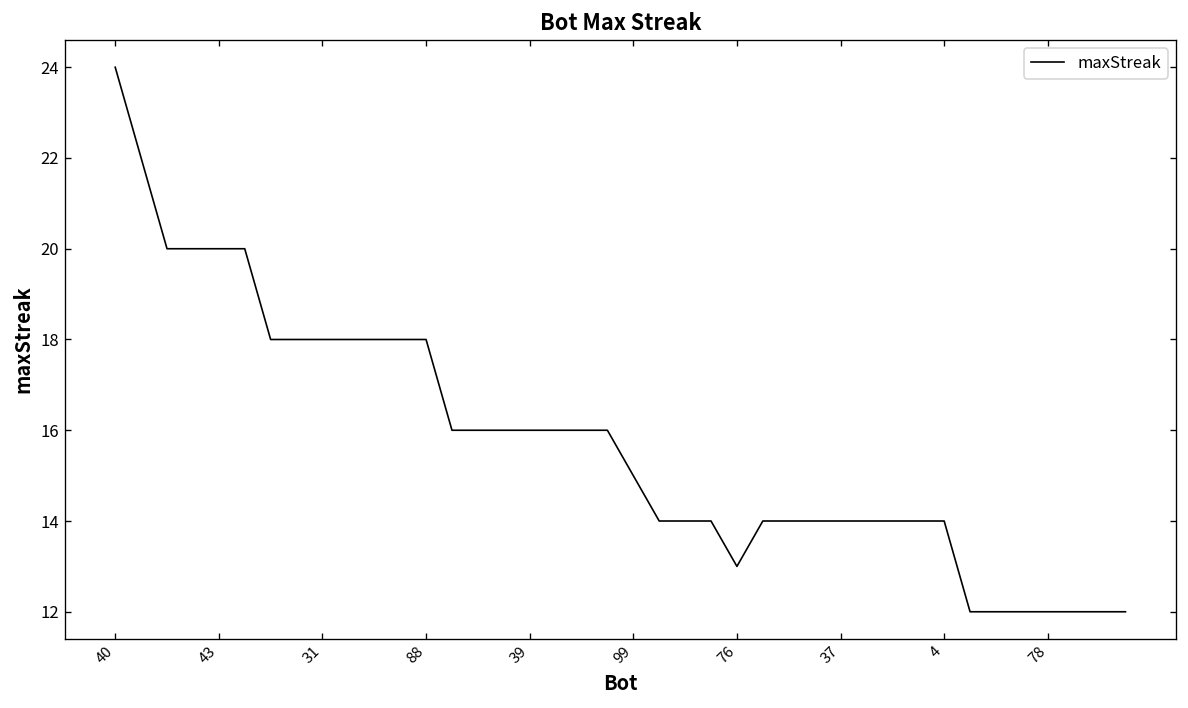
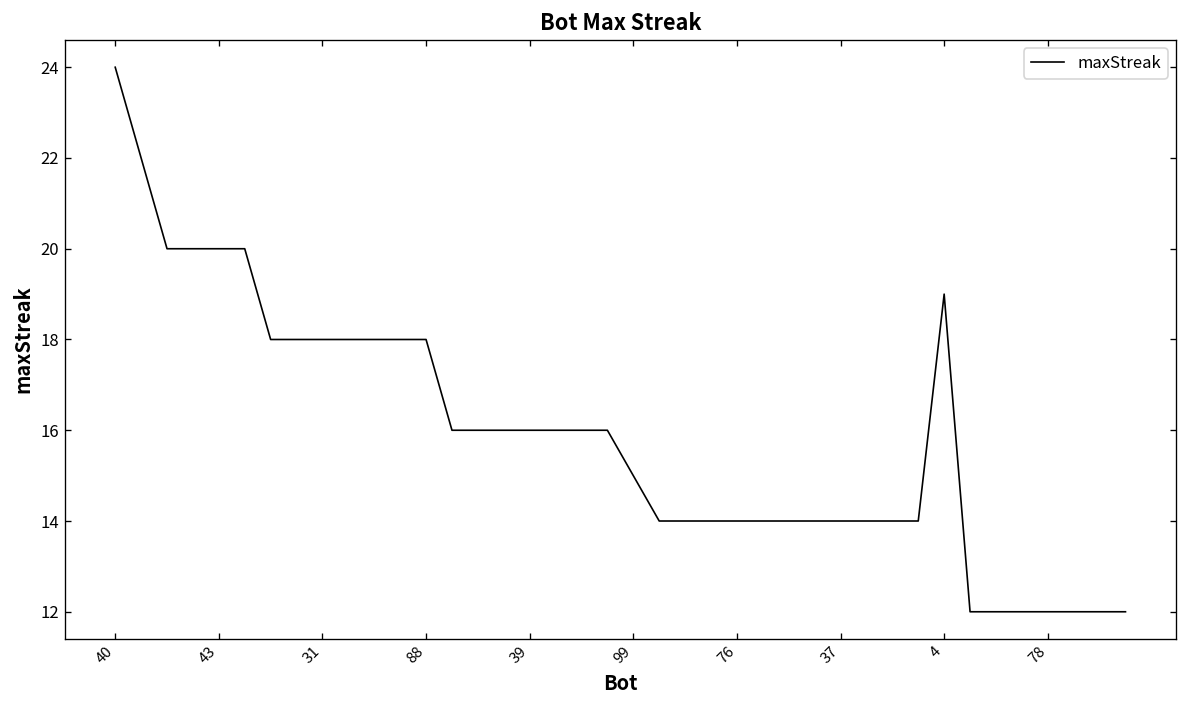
  {
    "40": 24,
    "43": 20,
    "88": 18,
    "99": 15,
-   "76": 13,
-   "4": 14,
+   "76": 14,
+   "4": 19,
    "78": 12
  }
